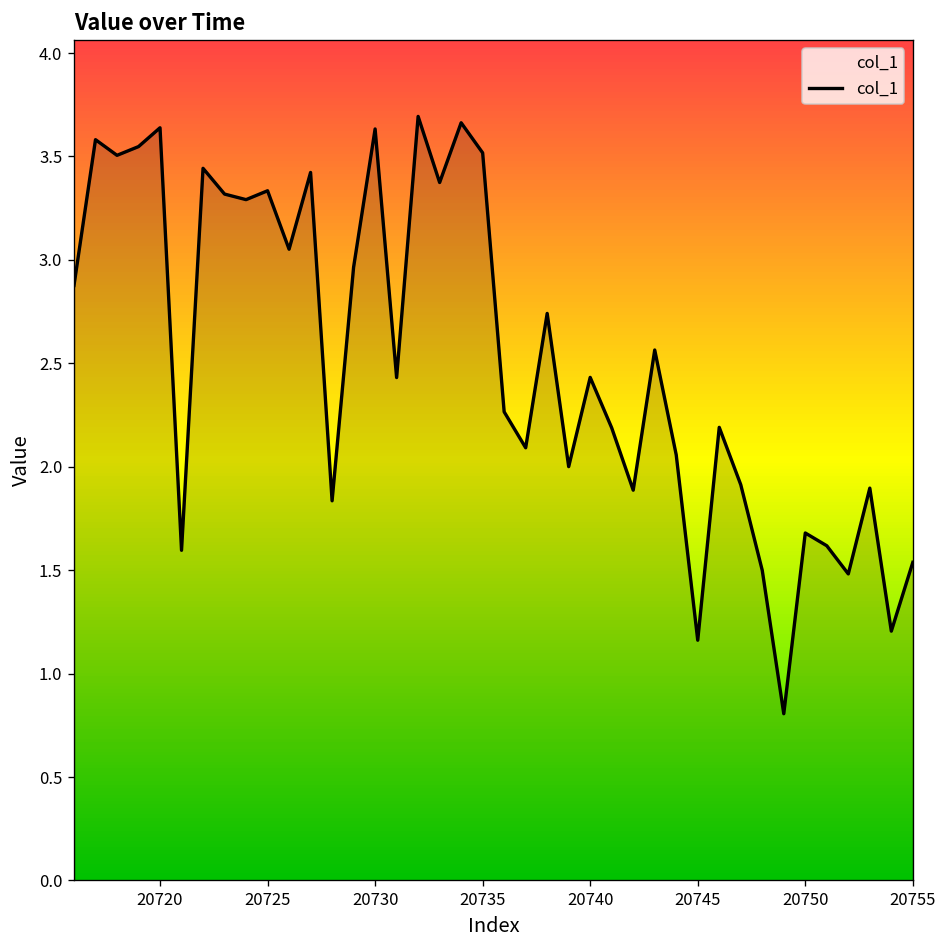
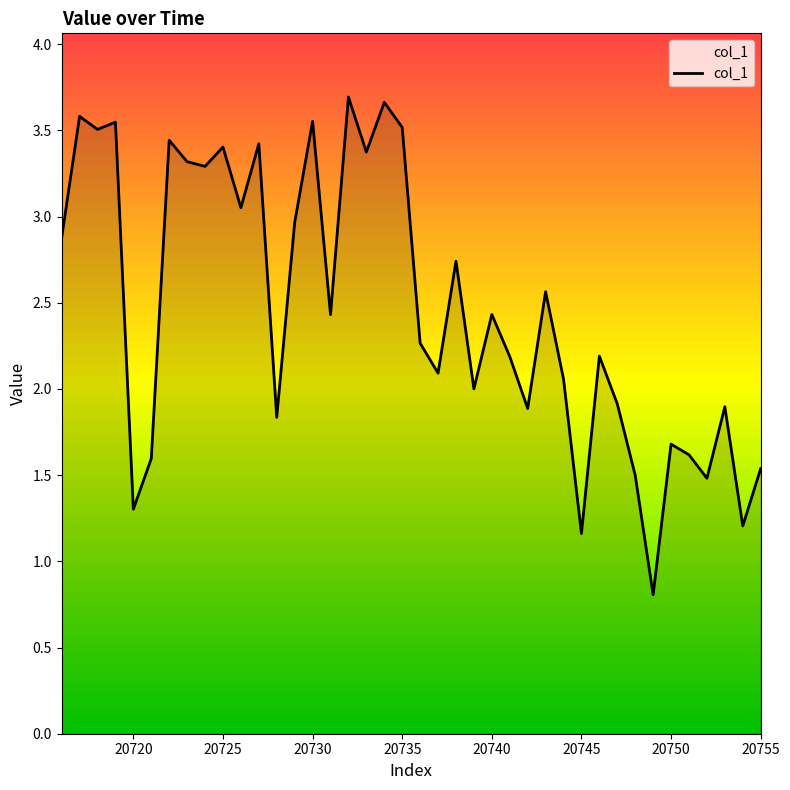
  {
-   "20720": 3.64,
-   "20725": 3.33,
-   "20730": 3.63,
+   "20720": 1.30,
+   "20725": 3.40,
+   "20730": 3.55,
    "20735": 3.52,
    "20740": 2.43,
    "20745": 1.16,
    "20750": 1.68,
    "20755": 1.54
  }
